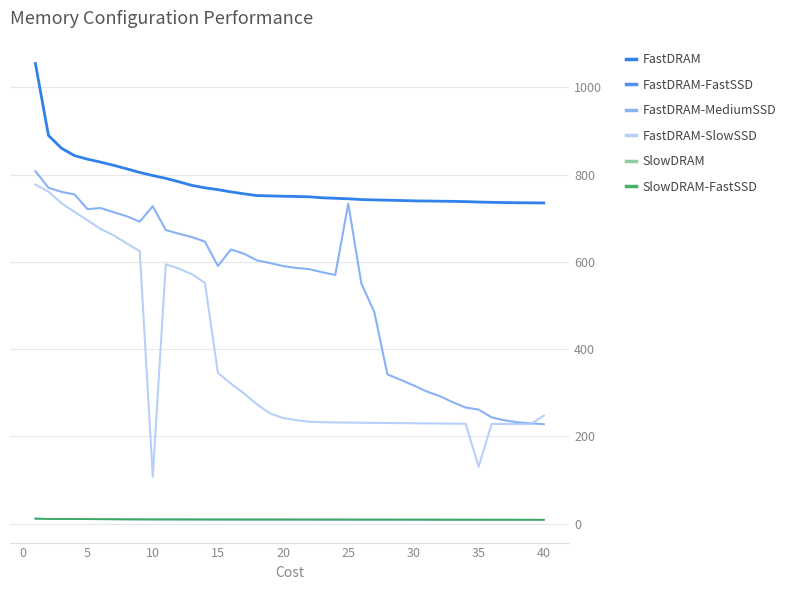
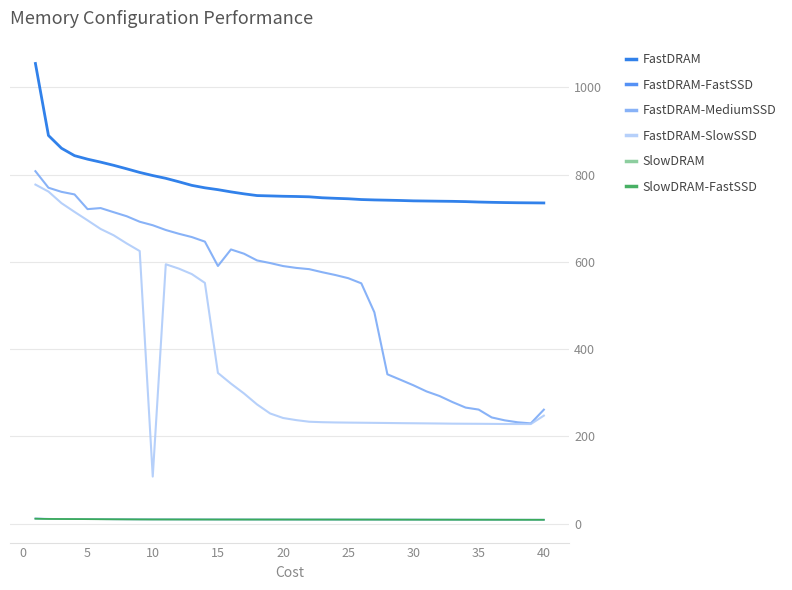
  {
    "FastDRAM-MediumSSD": {
      "5": 720,
-     "10": 730,
+     "10": 680,
      "15": 590,
      "20": 590,
-     "25": 730,
+     "25": 560,
      "30": 320,
      "35": 260,
-     "40": 230
+     "40": 260
    },
    "FastDRAM-SlowSSD": {
      "5": 700,
      "10": 110,
      "15": 350,
      "20": 240,
      "25": 230,
      "30": 230,
-     "35": 130,
+     "35": 230,
      "40": 250
    }
  }
